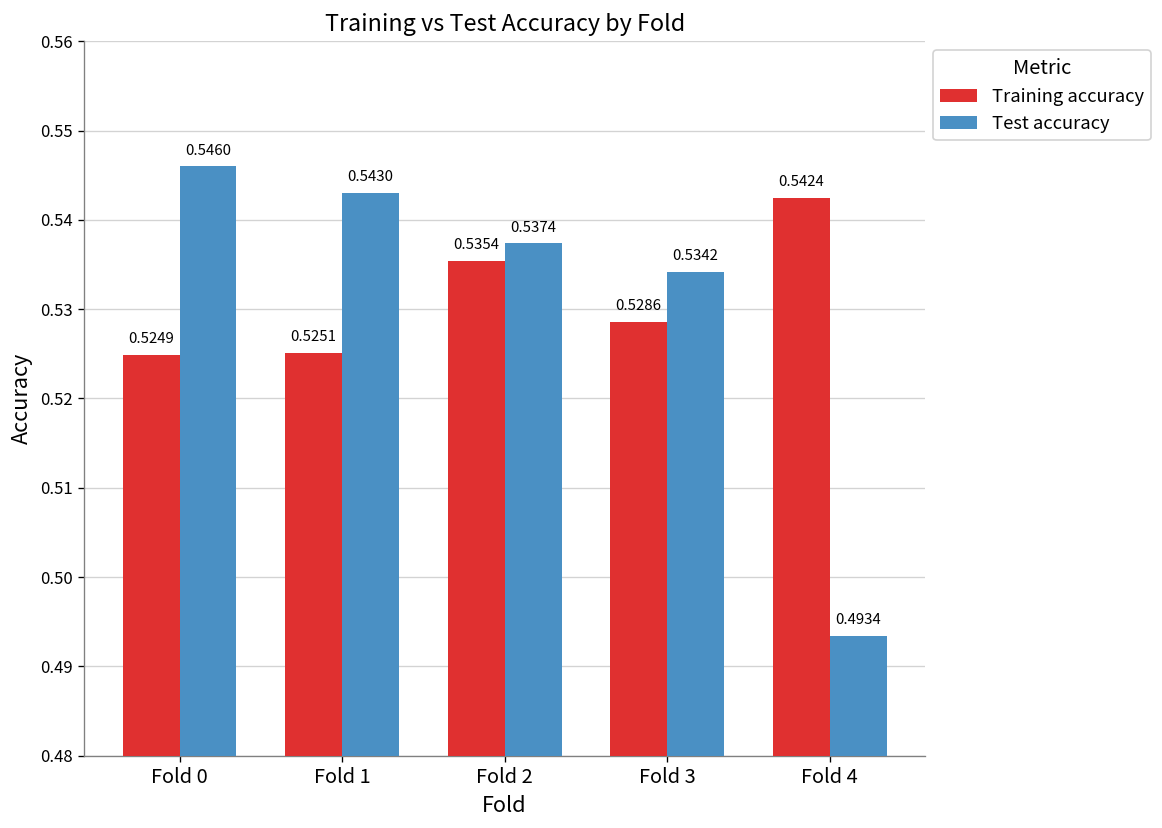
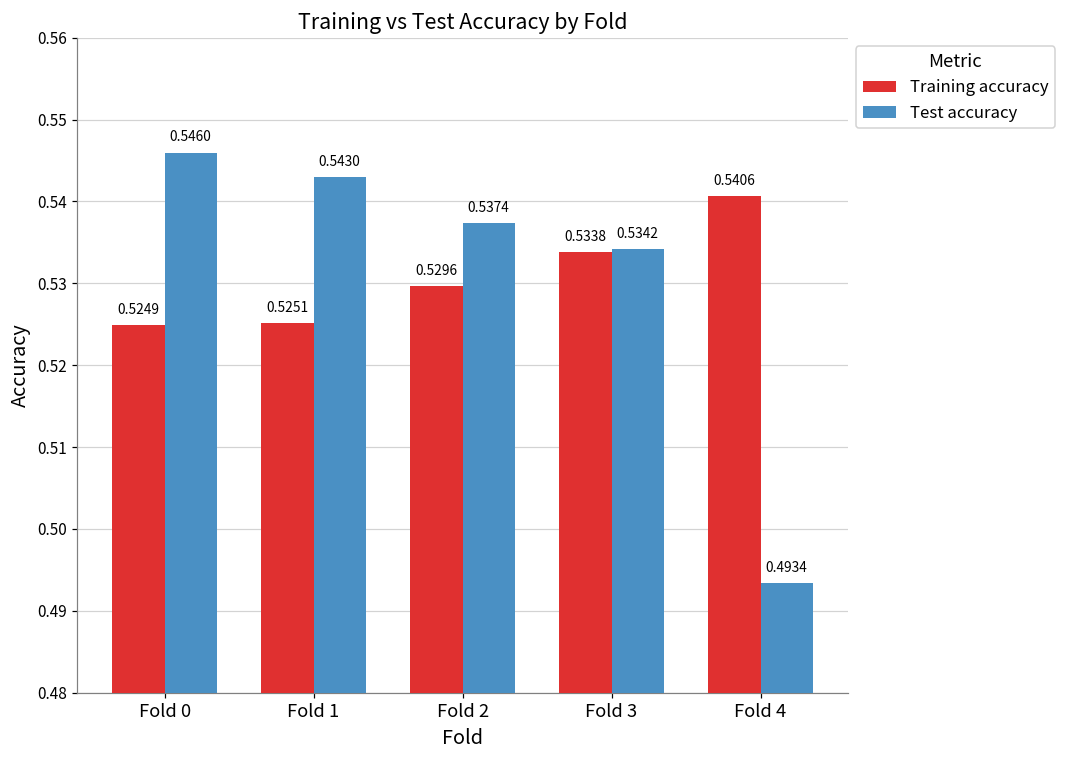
  {
    "Training accuracy": {
      "Fold 0": 0.5249,
      "Fold 1": 0.5251,
-     "Fold 2": 0.5354,
-     "Fold 3": 0.5286,
-     "Fold 4": 0.5424
+     "Fold 2": 0.5296,
+     "Fold 3": 0.5338,
+     "Fold 4": 0.5406
    },
    "Test accuracy": {
      "Fold 0": 0.5460,
      "Fold 1": 0.5430,
      "Fold 2": 0.5374,
      "Fold 3": 0.5342,
      "Fold 4": 0.4934
    }
  }
